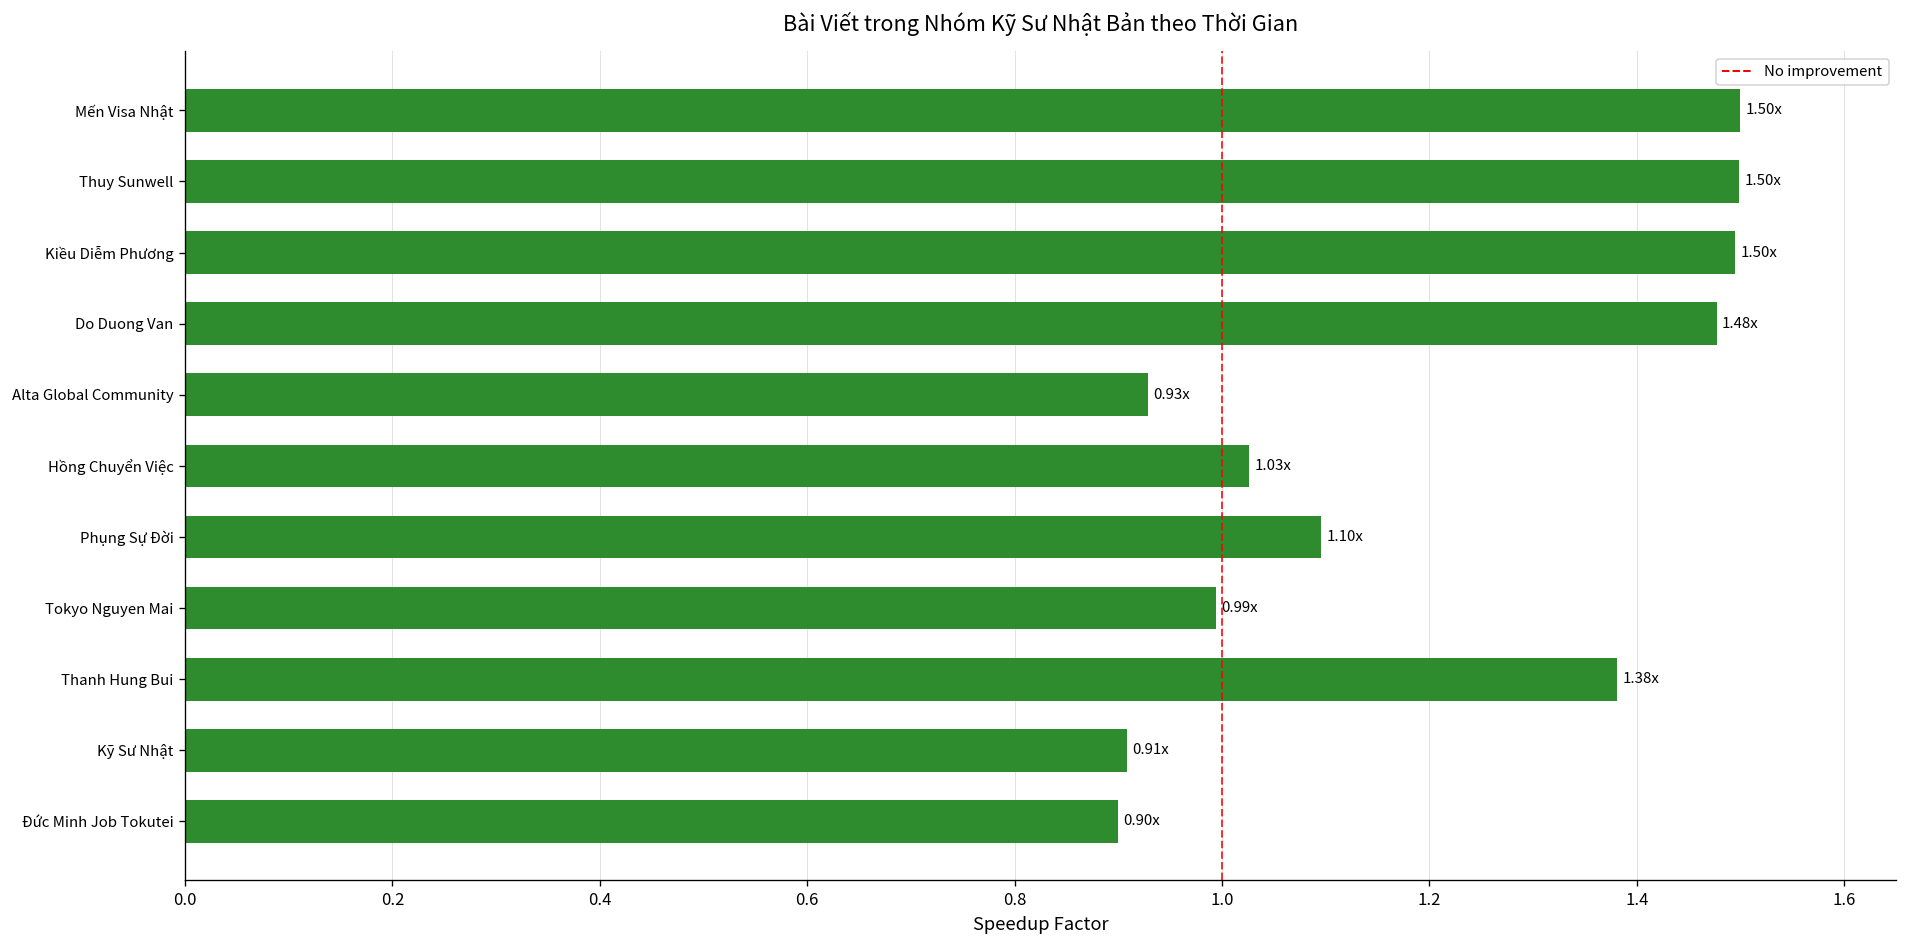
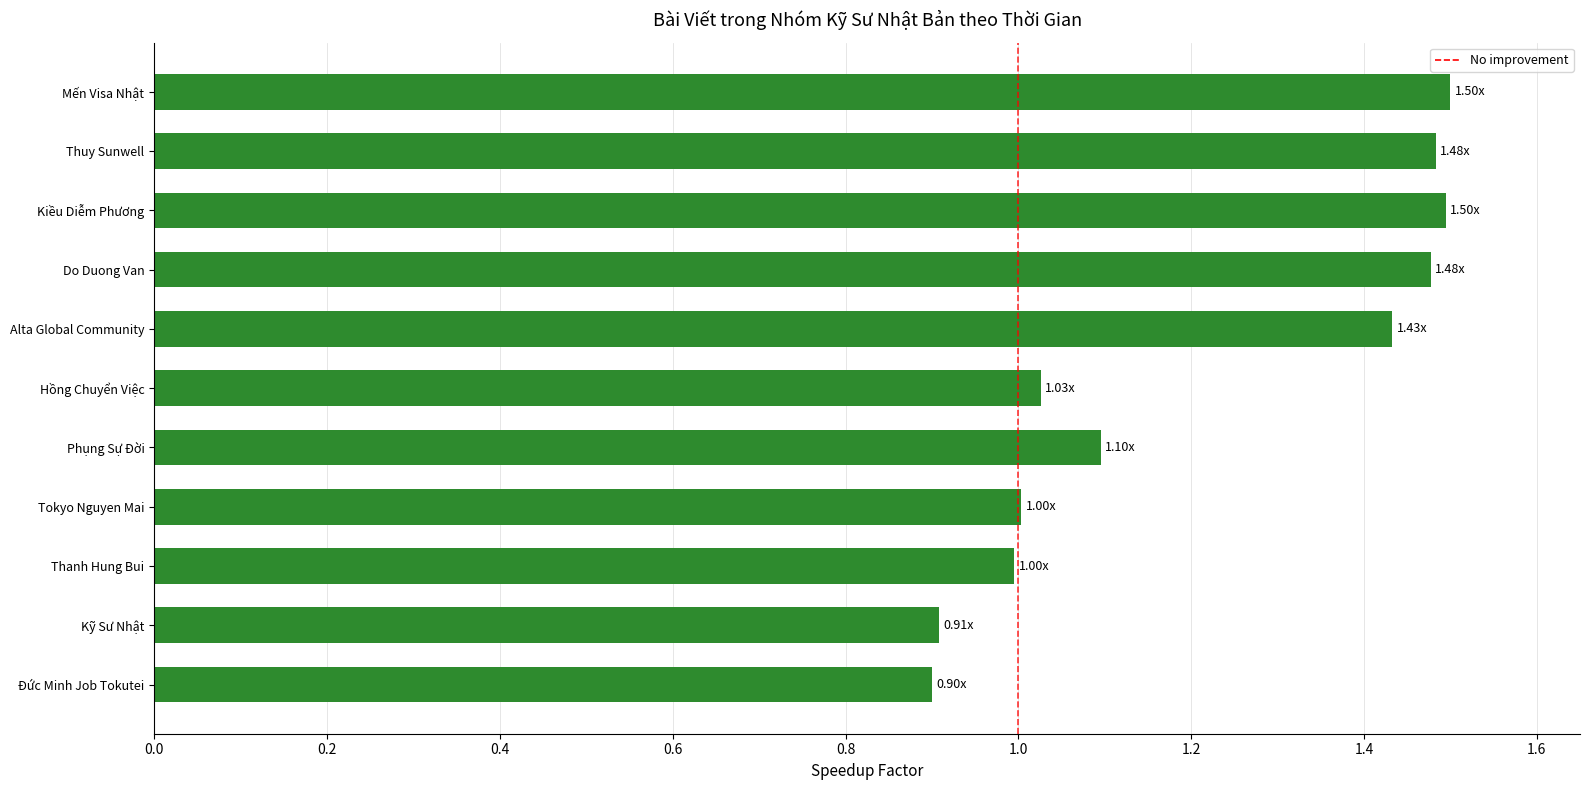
  {
    "Mến Visa Nhật": "1.50x",
-   "Thuy Sunwell": "1.50x",
+   "Thuy Sunwell": "1.48x",
    "Kiều Diễm Phương": "1.50x",
    "Do Duong Van": "1.48x",
-   "Alta Global Community": "0.93x",
+   "Alta Global Community": "1.43x",
    "Hồng Chuyển Việc": "1.03x",
    "Phụng Sự Đời": "1.10x",
-   "Tokyo Nguyen Mai": "0.99x",
-   "Thanh Hung Bui": "1.38x",
+   "Tokyo Nguyen Mai": "1.00x",
+   "Thanh Hung Bui": "1.00x",
    "Kỹ Sư Nhật": "0.91x",
    "Đức Minh Job Tokutei": "0.90x"
  }
